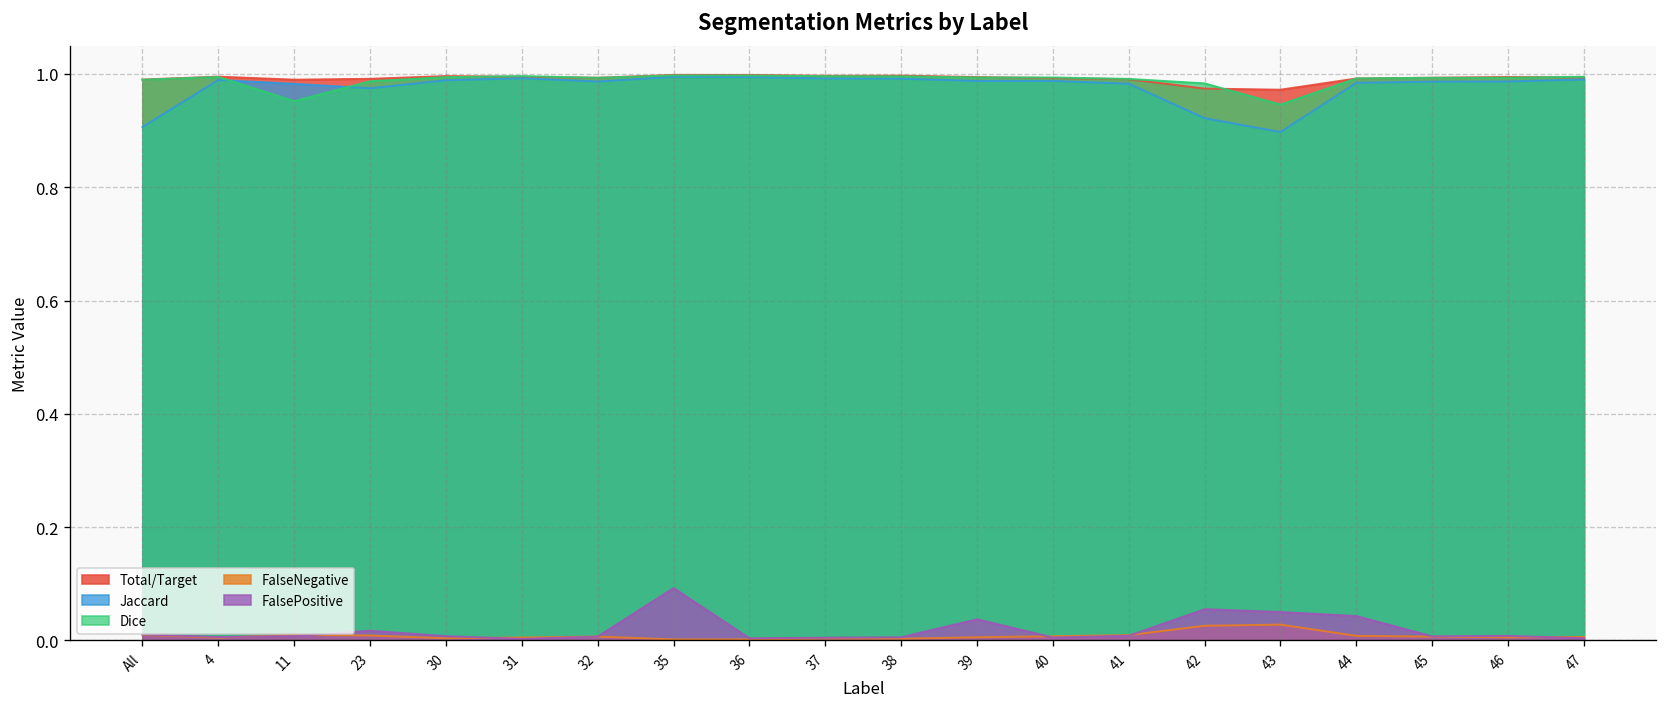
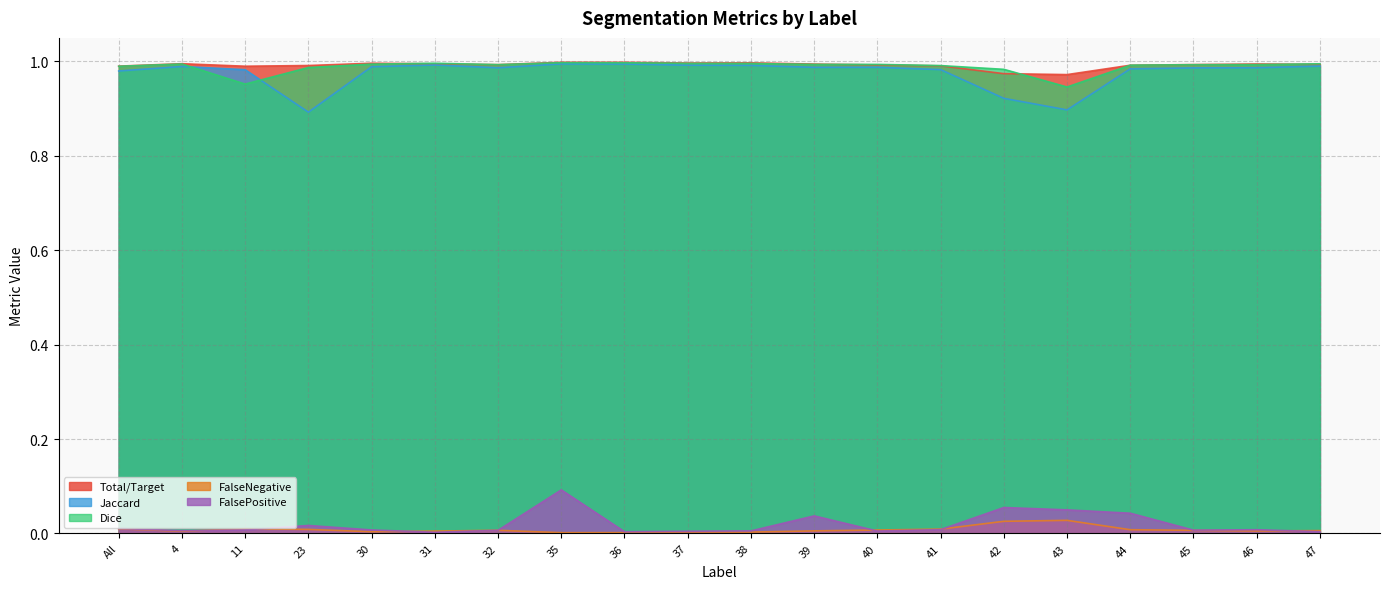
  {
    "Jaccard": {
-     "All": 0.91,
+     "All": 0.98,
      "11": 0.98,
-     "23": 0.97,
+     "23": 0.89,
      "30": 0.99,
      "32": 0.99,
      "39": 0.99,
      "41": 0.98,
      "42": 0.92,
      "43": 0.90,
      "44": 0.98,
      "45": 0.99,
      "46": 0.99
    },
    "Dice": {
      "11": 0.95,
      "42": 0.98,
      "43": 0.95
    },
    "FalsePositive": {
      "23": 0.02,
      "35": 0.09,
      "39": 0.04,
      "42": 0.06,
      "43": 0.05,
      "44": 0.04
    }
  }
